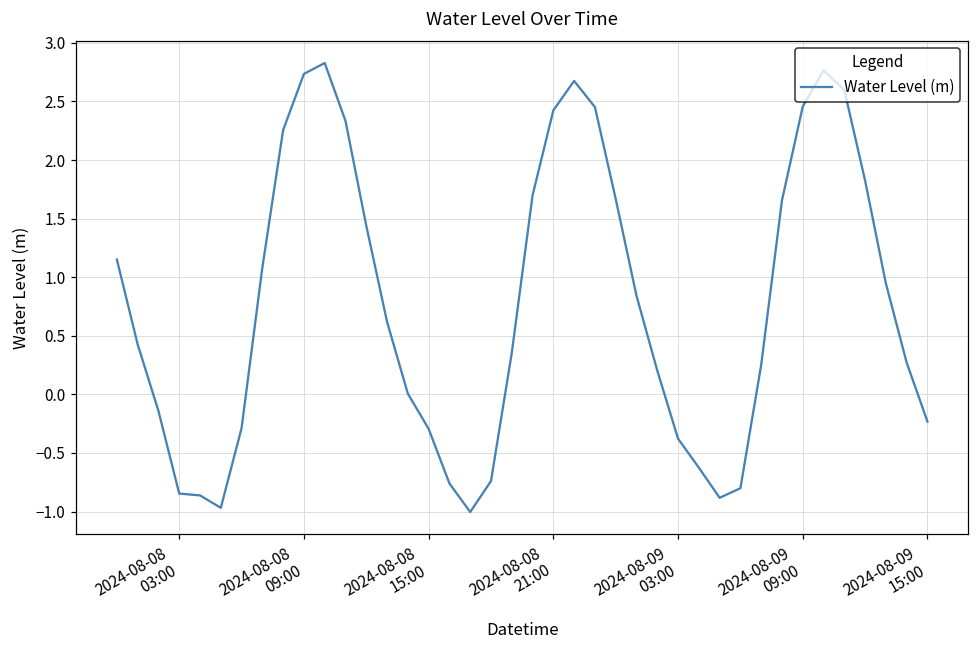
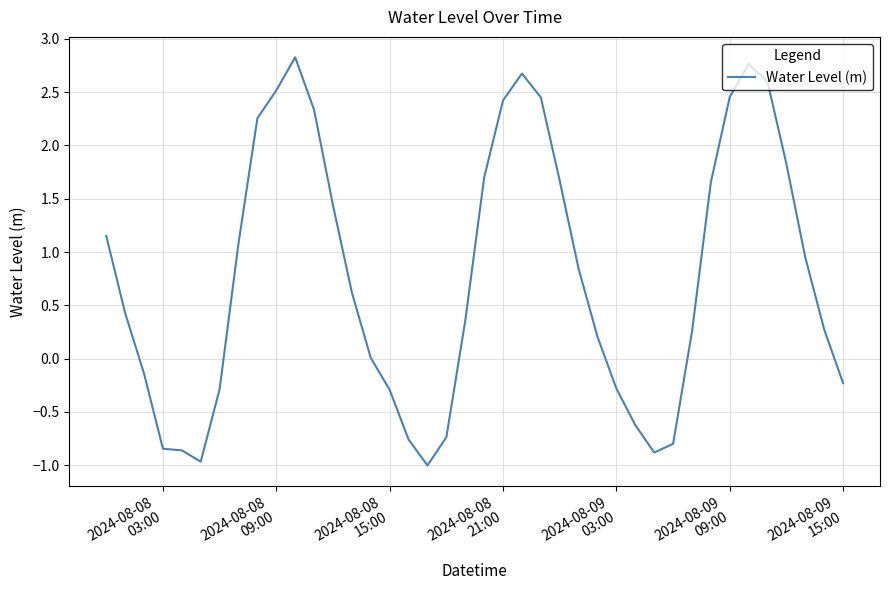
  {
    "2024-08-08 03:00": -0.85,
-   "2024-08-08 09:00": 2.74,
+   "2024-08-08 09:00": 2.52,
    "2024-08-08 15:00": -0.29,
    "2024-08-08 21:00": 2.42,
-   "2024-08-09 03:00": -0.38,
+   "2024-08-09 03:00": -0.28,
    "2024-08-09 09:00": 2.46,
    "2024-08-09 15:00": -0.23
  }
